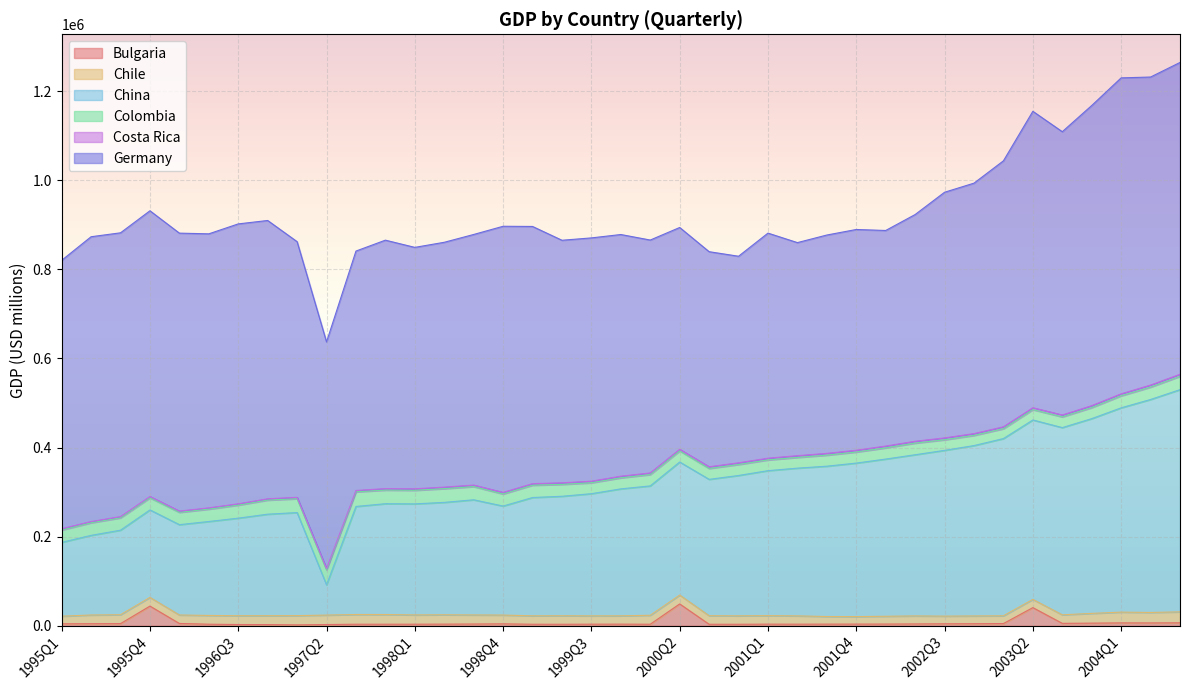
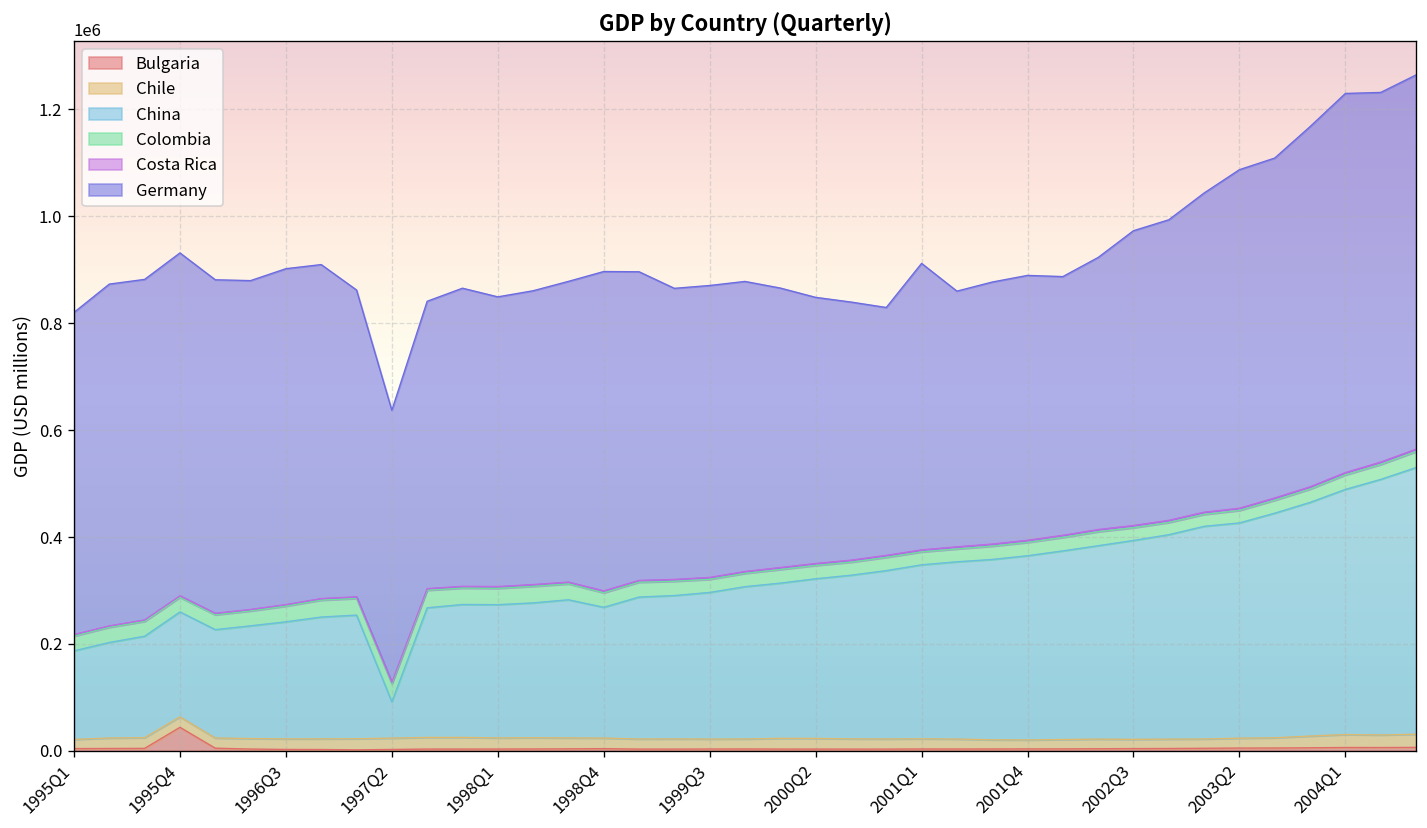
  {
    "Bulgaria": {
      "1995Q1": 0,
      "1995Q4": 40000,
      "1996Q3": 0,
      "1997Q2": 0,
      "1998Q1": 0,
      "1998Q4": 0,
      "1999Q3": 0,
-     "2000Q2": 50000,
+     "2000Q2": 0,
      "2001Q1": 0,
      "2001Q4": 0,
      "2002Q3": 0,
-     "2003Q2": 40000,
+     "2003Q2": 10000,
      "2004Q1": 10000
    },
    "Chile": {
      "1995Q1": 20000,
      "1995Q4": 20000,
      "1996Q3": 20000,
      "1997Q2": 20000,
      "1998Q1": 20000,
      "1998Q4": 20000,
      "1999Q3": 20000,
      "2000Q2": 20000,
      "2001Q1": 20000,
      "2001Q4": 20000,
      "2002Q3": 20000,
      "2003Q2": 20000,
      "2004Q1": 20000
    },
    "China": {
      "1995Q1": 170000,
      "1995Q4": 200000,
      "1996Q3": 220000,
      "1997Q2": 70000,
      "1998Q1": 250000,
      "1998Q4": 240000,
      "1999Q3": 270000,
      "2000Q2": 300000,
      "2001Q1": 330000,
      "2001Q4": 340000,
      "2002Q3": 370000,
      "2003Q2": 400000,
      "2004Q1": 460000
    },
    "Germany": {
      "1995Q1": 600000,
      "1995Q4": 640000,
      "1996Q3": 630000,
      "1997Q2": 510000,
      "1998Q1": 540000,
      "1998Q4": 600000,
      "1999Q3": 550000,
      "2000Q2": 500000,
-     "2001Q1": 510000,
+     "2001Q1": 540000,
      "2001Q4": 500000,
      "2002Q3": 550000,
-     "2003Q2": 670000,
+     "2003Q2": 630000,
      "2004Q1": 710000
    }
  }
